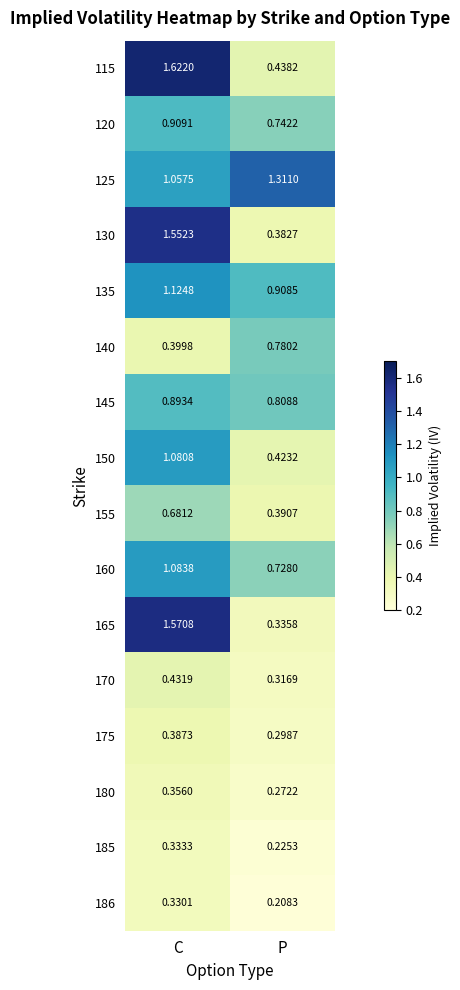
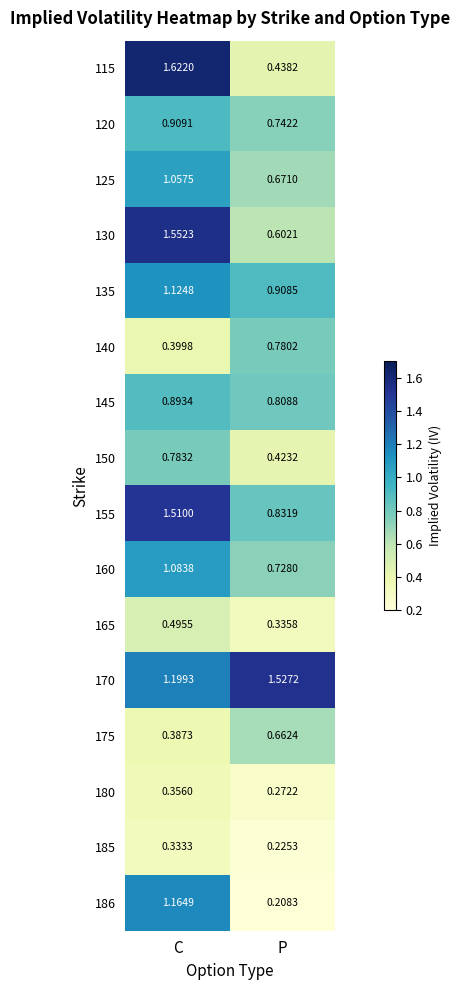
  {
    "115": {
      "C": 1.6220,
      "P": 0.4382
    },
    "120": {
      "C": 0.9091,
      "P": 0.7422
    },
    "125": {
      "C": 1.0575,
-     "P": 1.3110
+     "P": 0.6710
    },
    "130": {
      "C": 1.5523,
-     "P": 0.3827
+     "P": 0.6021
    },
    "135": {
      "C": 1.1248,
      "P": 0.9085
    },
    "140": {
      "C": 0.3998,
      "P": 0.7802
    },
    "145": {
      "C": 0.8934,
      "P": 0.8088
    },
    "150": {
-     "C": 1.0808,
+     "C": 0.7832,
      "P": 0.4232
    },
    "155": {
-     "C": 0.6812,
-     "P": 0.3907
+     "C": 1.5100,
+     "P": 0.8319
    },
    "160": {
      "C": 1.0838,
      "P": 0.7280
    },
    "165": {
-     "C": 1.5708,
+     "C": 0.4955,
      "P": 0.3358
    },
    "170": {
-     "C": 0.4319,
-     "P": 0.3169
+     "C": 1.1993,
+     "P": 1.5272
    },
    "175": {
      "C": 0.3873,
-     "P": 0.2987
+     "P": 0.6624
    },
    "180": {
      "C": 0.3560,
      "P": 0.2722
    },
    "185": {
      "C": 0.3333,
      "P": 0.2253
    },
    "186": {
-     "C": 0.3301,
+     "C": 1.1649,
      "P": 0.2083
    }
  }
